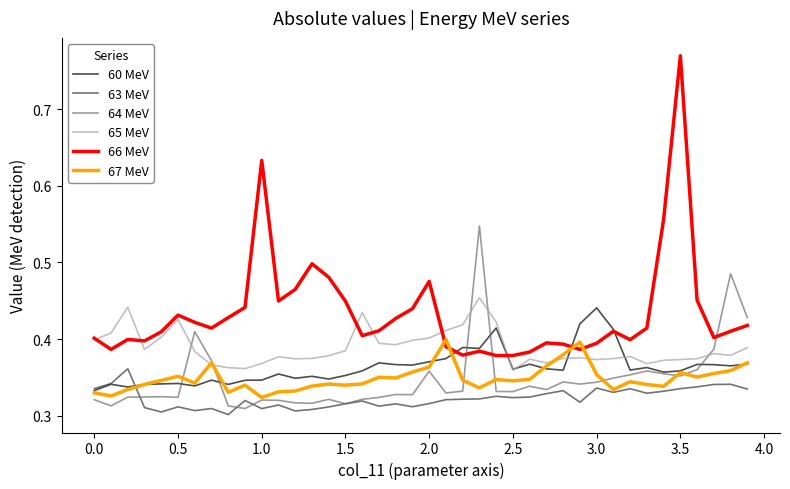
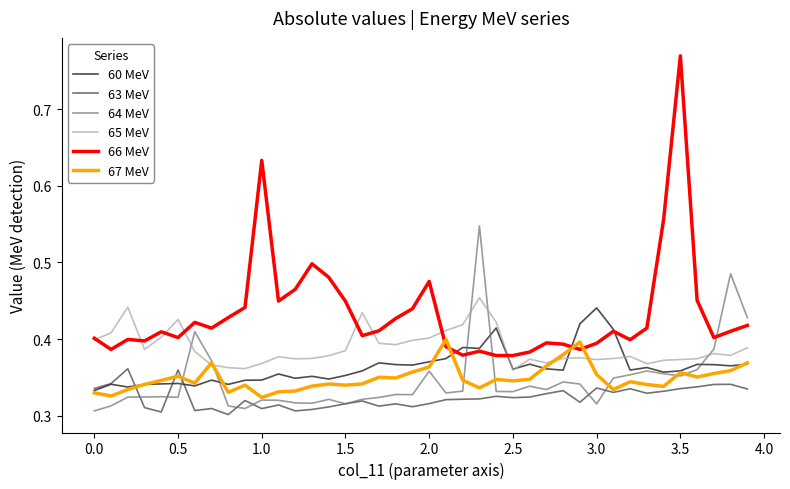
  {
    "60 MeV": {
      "0.5": 0.34,
      "1.0": 0.35,
      "1.5": 0.35,
      "2.0": 0.37,
      "3.0": 0.44
    },
    "63 MeV": {
-     "0.5": 0.31,
+     "0.5": 0.36,
      "1.0": 0.31,
      "2.0": 0.32,
      "2.5": 0.32,
      "3.0": 0.34,
      "3.5": 0.34
    },
    "64 MeV": {
-     "0.0": 0.32,
+     "0.0": 0.31,
      "0.5": 0.32,
      "1.0": 0.32,
      "2.0": 0.36,
      "2.5": 0.33,
-     "3.0": 0.34,
+     "3.0": 0.32,
      "3.5": 0.35
    },
    "65 MeV": {
      "0.5": 0.43,
      "1.0": 0.37,
      "1.5": 0.38,
      "2.0": 0.40,
      "3.0": 0.37,
      "3.5": 0.37
    },
    "66 MeV": {
-     "0.5": 0.43,
+     "0.5": 0.40,
      "1.0": 0.63,
      "1.5": 0.45,
      "2.0": 0.48,
      "2.5": 0.38,
      "3.0": 0.39,
      "3.5": 0.77
    },
    "67 MeV": {
      "0.5": 0.35,
      "1.0": 0.32,
      "1.5": 0.34,
      "2.0": 0.36,
      "2.5": 0.35,
      "3.0": 0.35
    }
  }
